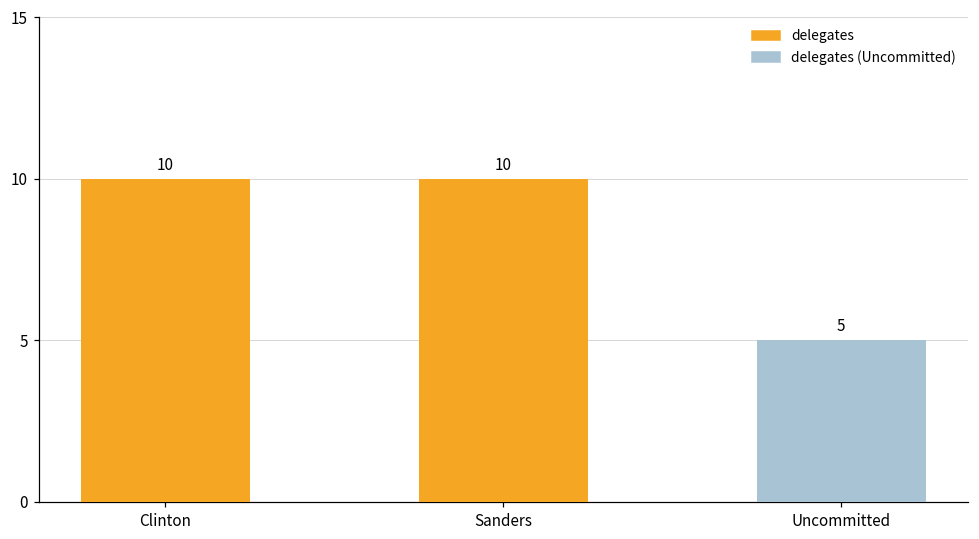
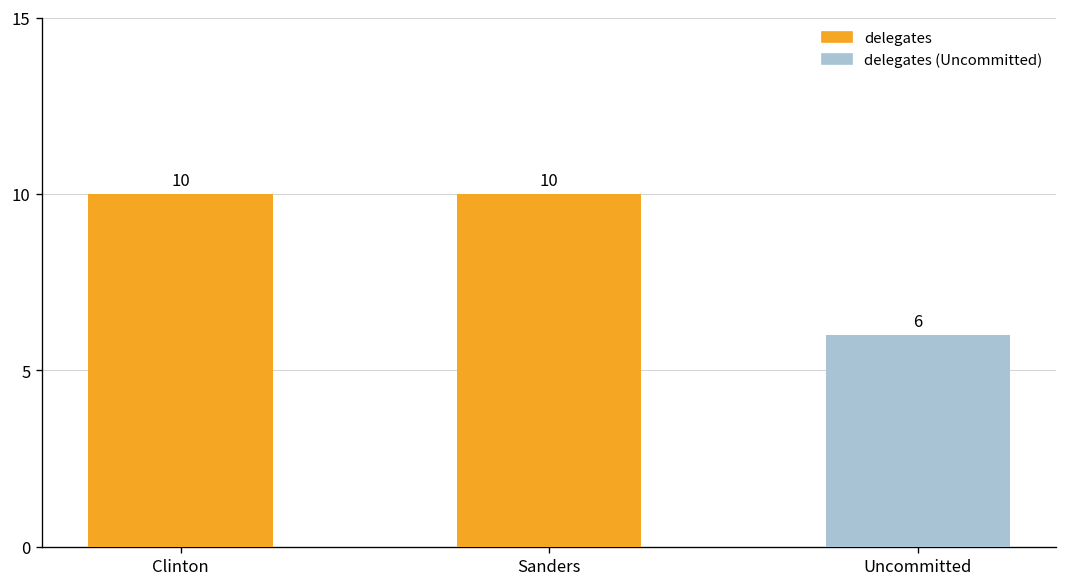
  {
    "Clinton": 10,
    "Sanders": 10,
-   "Uncommitted": 5
+   "Uncommitted": 6
  }
